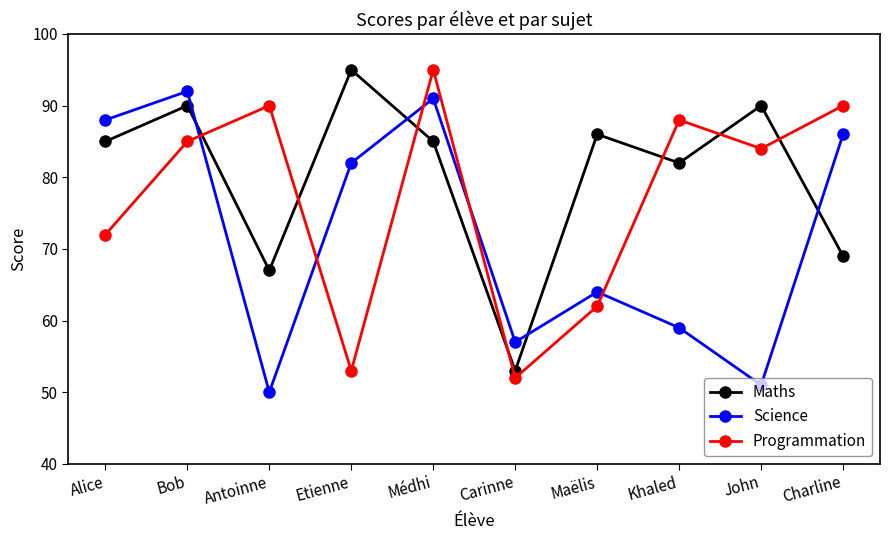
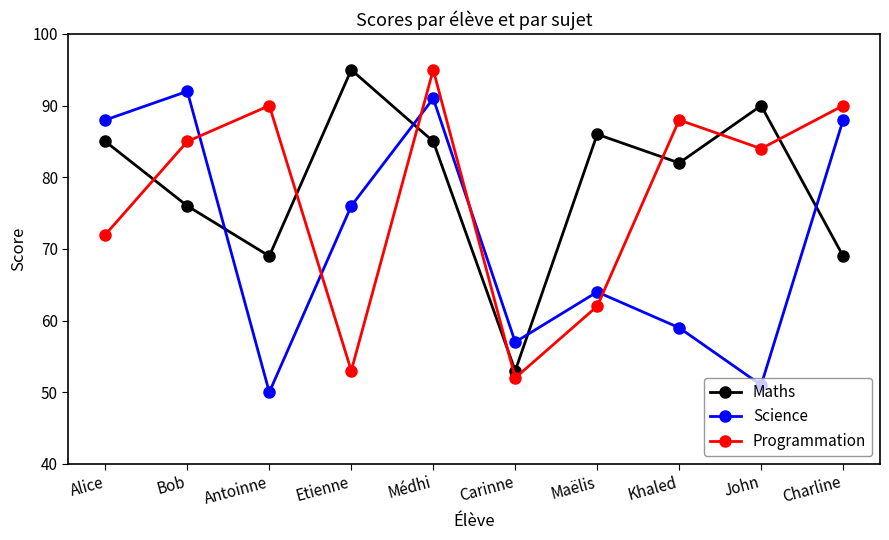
  {
    "Maths": {
      "Alice": 85,
-     "Bob": 90,
-     "Antoinne": 67,
+     "Bob": 76,
+     "Antoinne": 69,
      "Etienne": 95,
      "Médhi": 85,
      "Carinne": 53,
      "Maëlis": 86,
      "Khaled": 82,
      "John": 90,
      "Charline": 69
    },
    "Science": {
      "Alice": 88,
      "Bob": 92,
      "Antoinne": 50,
-     "Etienne": 82,
+     "Etienne": 76,
      "Médhi": 91,
      "Carinne": 57,
      "Maëlis": 64,
      "Khaled": 59,
-     "Charline": 86
+     "Charline": 88
    },
    "Programmation": {
      "Alice": 72,
      "Bob": 85,
      "Antoinne": 90,
      "Etienne": 53,
      "Médhi": 95,
      "Carinne": 52,
      "Maëlis": 62,
      "Khaled": 88,
      "John": 84,
      "Charline": 90
    }
  }
